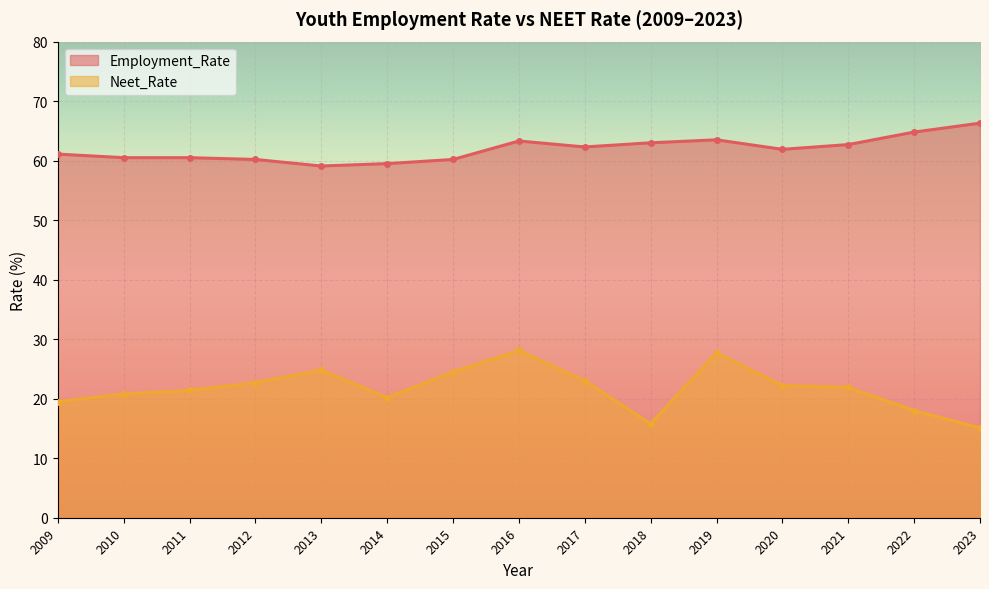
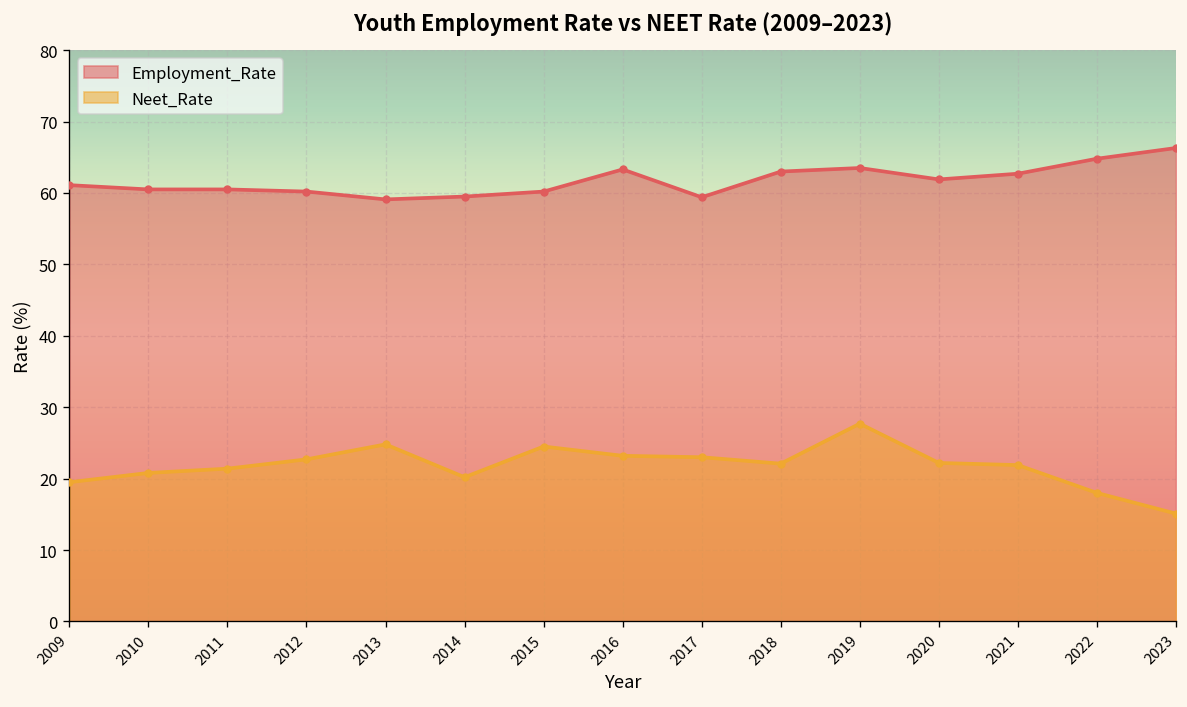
  {
    "Employment_Rate": {
      "2009": 61,
      "2010": 61,
      "2011": 61,
      "2012": 60,
      "2013": 59,
      "2014": 60,
      "2015": 60,
      "2016": 63,
-     "2017": 62,
+     "2017": 59,
      "2018": 63,
      "2019": 64,
      "2020": 62,
      "2021": 63,
      "2022": 65,
      "2023": 66
    },
    "Neet_Rate": {
      "2009": 20,
      "2010": 21,
      "2011": 21,
      "2012": 23,
      "2013": 25,
      "2014": 20,
      "2015": 25,
-     "2016": 28,
+     "2016": 23,
      "2017": 23,
-     "2018": 16,
+     "2018": 22,
      "2019": 28,
      "2020": 22,
      "2021": 22,
      "2022": 18,
      "2023": 15
    }
  }
